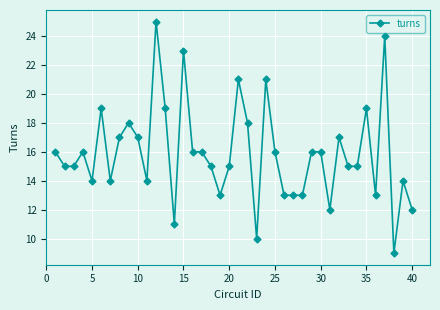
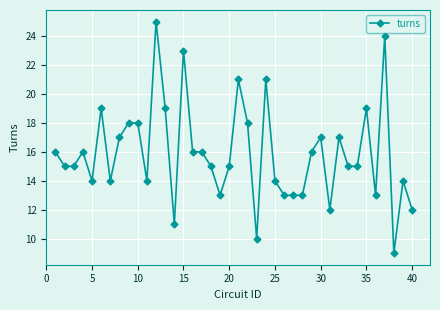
  {
    "5": 14,
-   "10": 17,
+   "10": 18,
    "15": 23,
    "20": 15,
-   "25": 16,
-   "30": 16,
+   "25": 14,
+   "30": 17,
    "35": 19,
    "40": 12
  }
